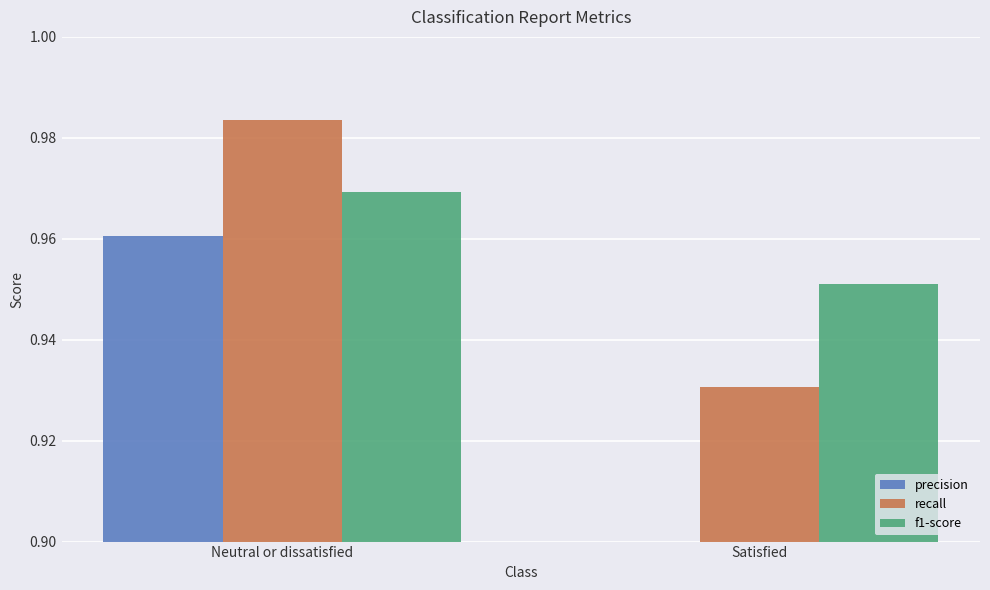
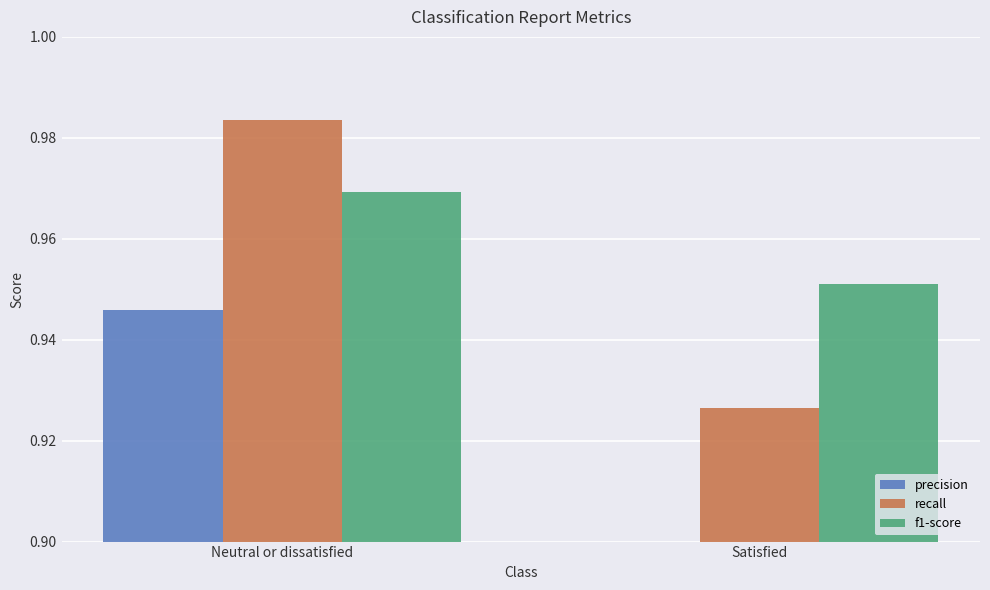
  {
    "precision": {
-     "Neutral or dissatisfied": 0.961
+     "Neutral or dissatisfied": 0.946
    },
    "recall": {
      "Neutral or dissatisfied": 0.983,
-     "Satisfied": 0.931
+     "Satisfied": 0.926
    },
    "f1-score": {
      "Neutral or dissatisfied": 0.969,
      "Satisfied": 0.951
    }
  }
